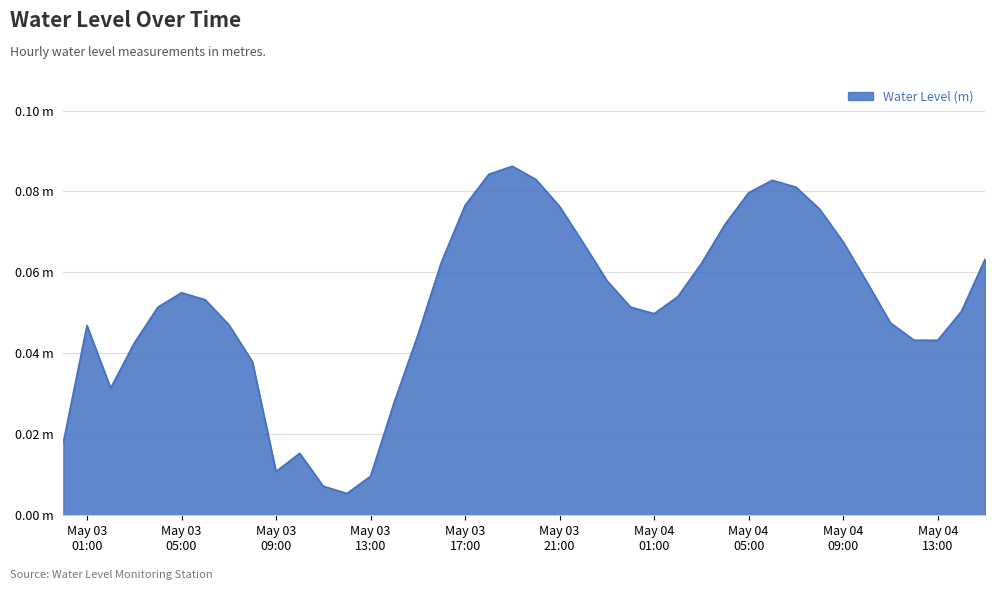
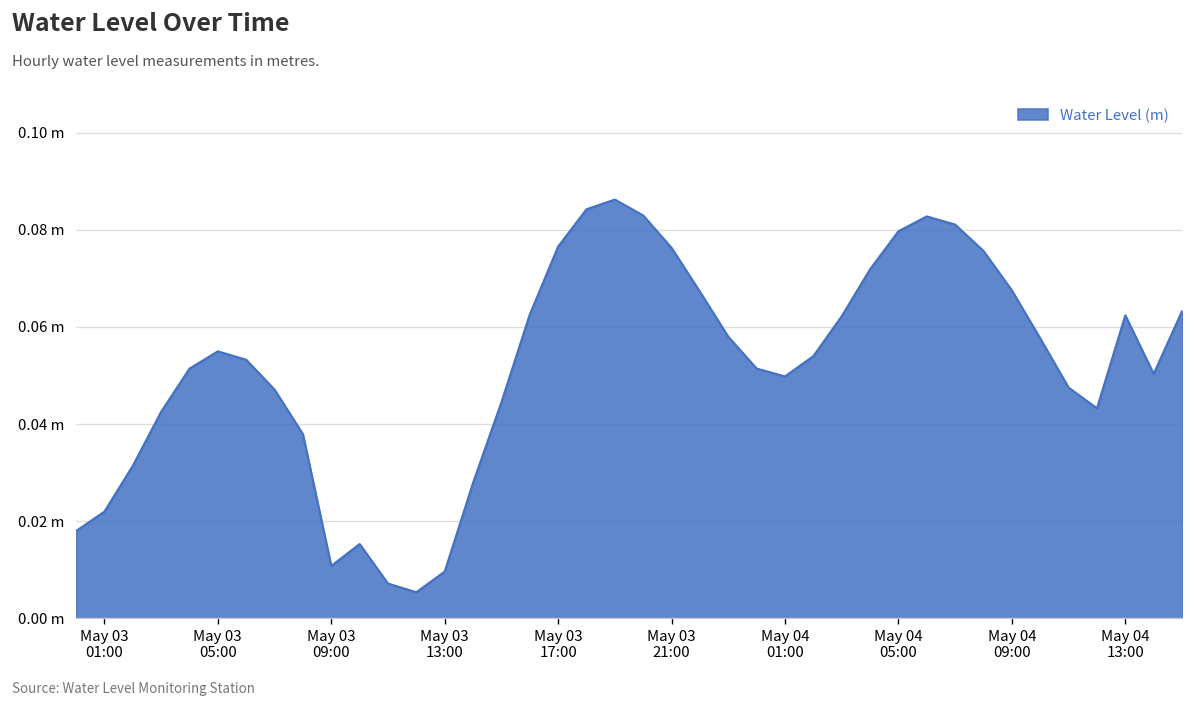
  {
-   "May 03 01:00": "0.047 m",
+   "May 03 01:00": "0.022 m",
    "May 03 05:00": "0.055 m",
    "May 03 09:00": "0.011 m",
    "May 03 13:00": "0.010 m",
    "May 03 17:00": "0.077 m",
    "May 03 21:00": "0.076 m",
    "May 04 01:00": "0.050 m",
    "May 04 05:00": "0.080 m",
    "May 04 09:00": "0.068 m",
-   "May 04 13:00": "0.043 m"
+   "May 04 13:00": "0.062 m"
  }
